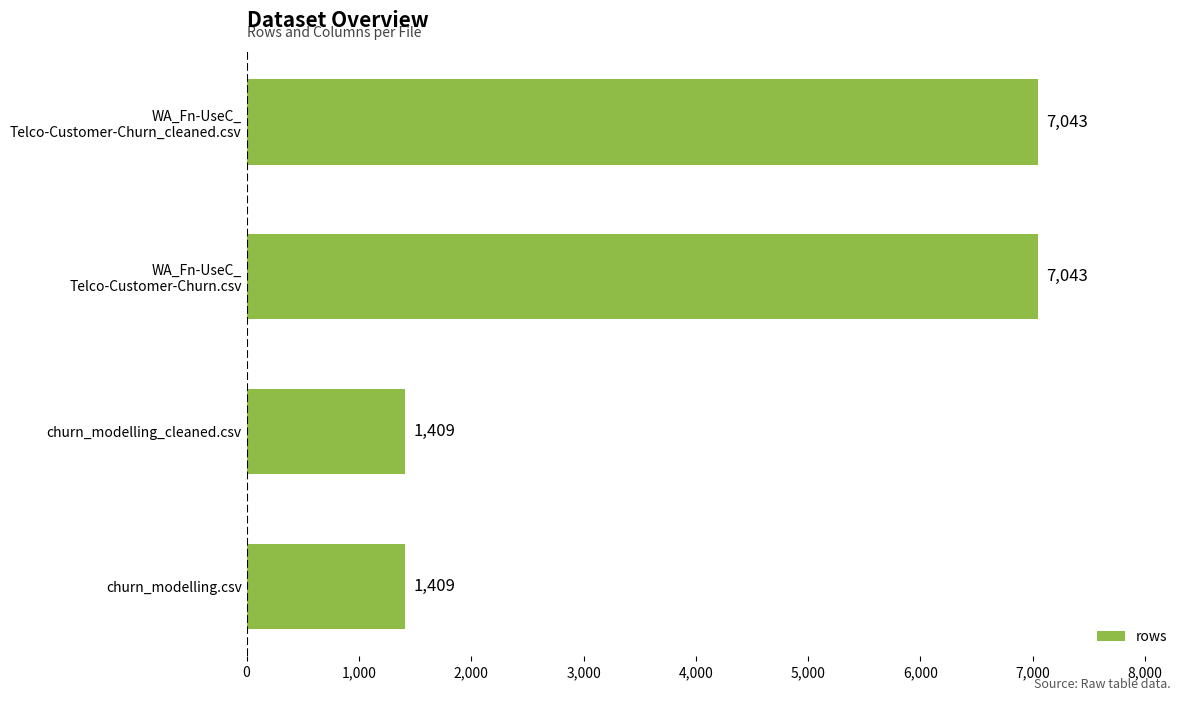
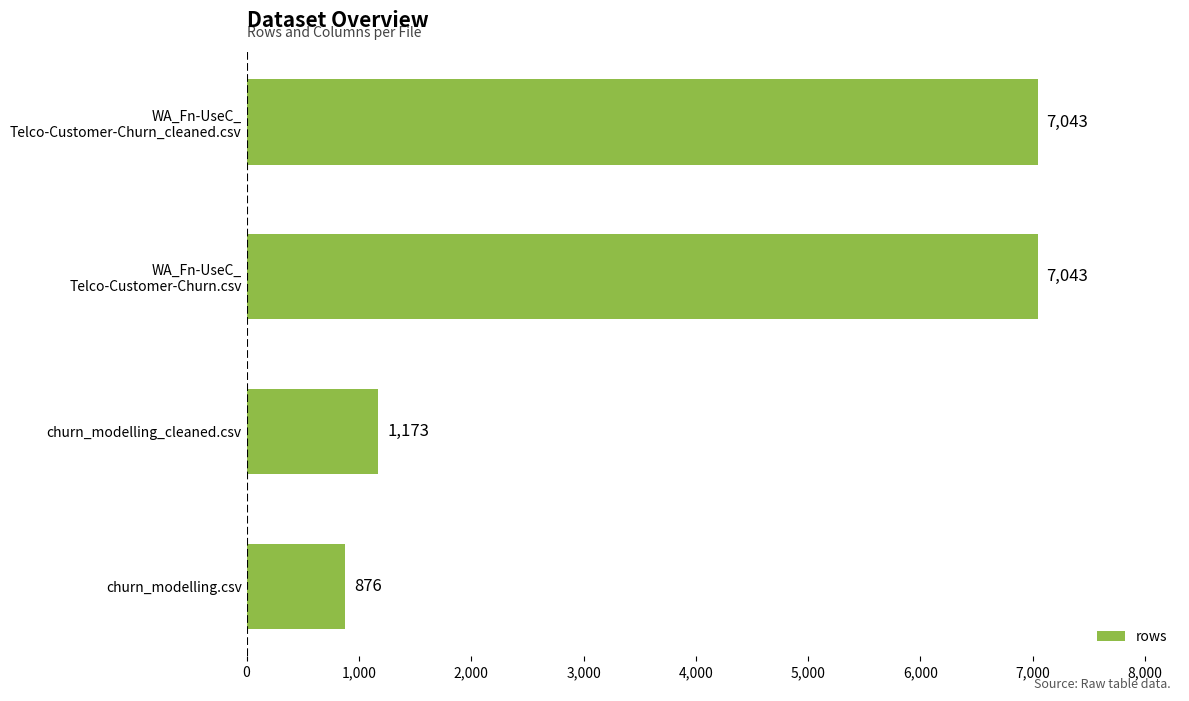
  {
    "WA_Fn-UseC_ Telco-Customer-Churn_cleaned.csv": "7,043",
    "WA_Fn-UseC_ Telco-Customer-Churn.csv": "7,043",
-   "churn_modelling_cleaned.csv": "1,409",
-   "churn_modelling.csv": "1,409"
+   "churn_modelling_cleaned.csv": "1,173",
+   "churn_modelling.csv": "876"
  }
